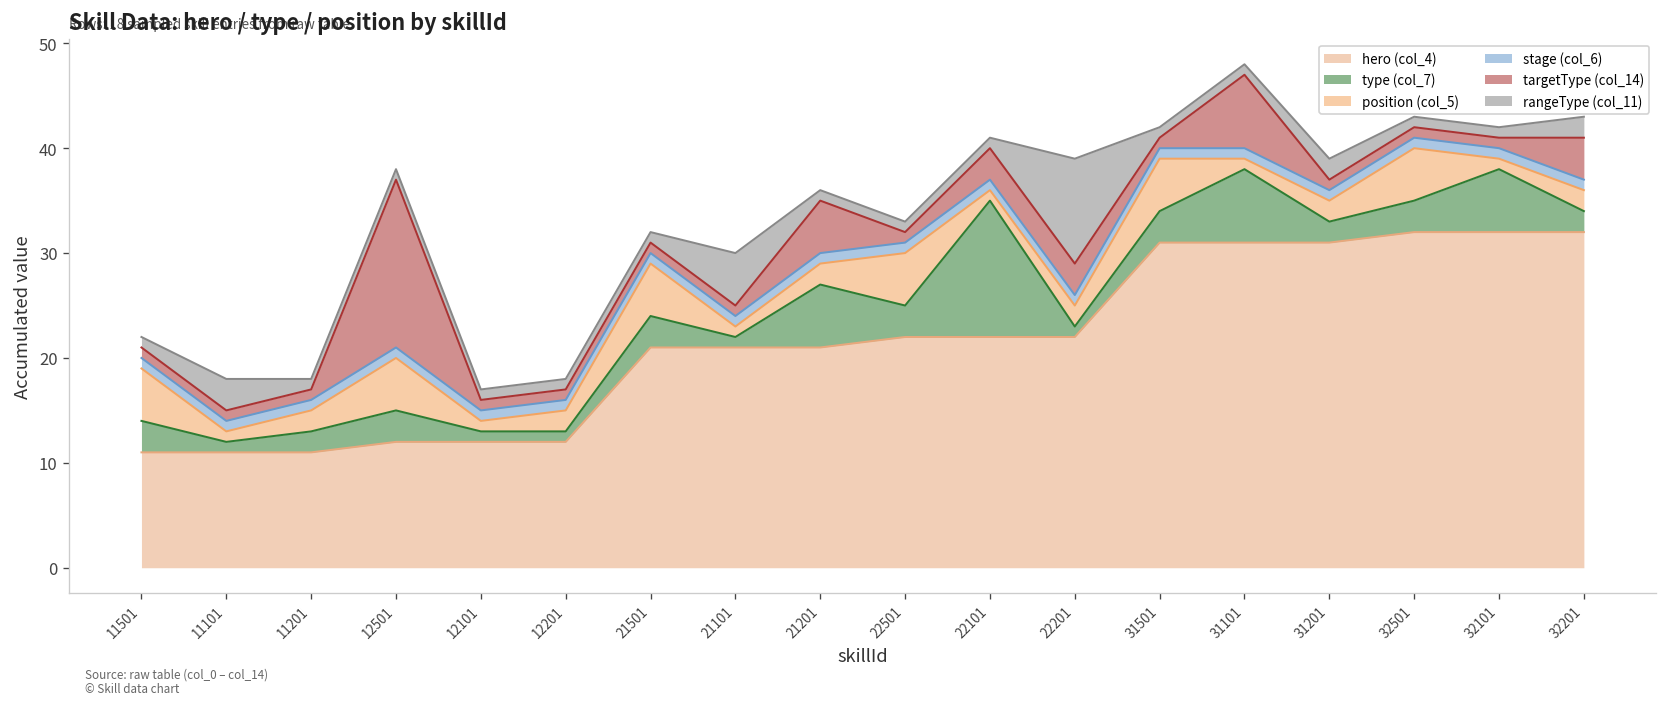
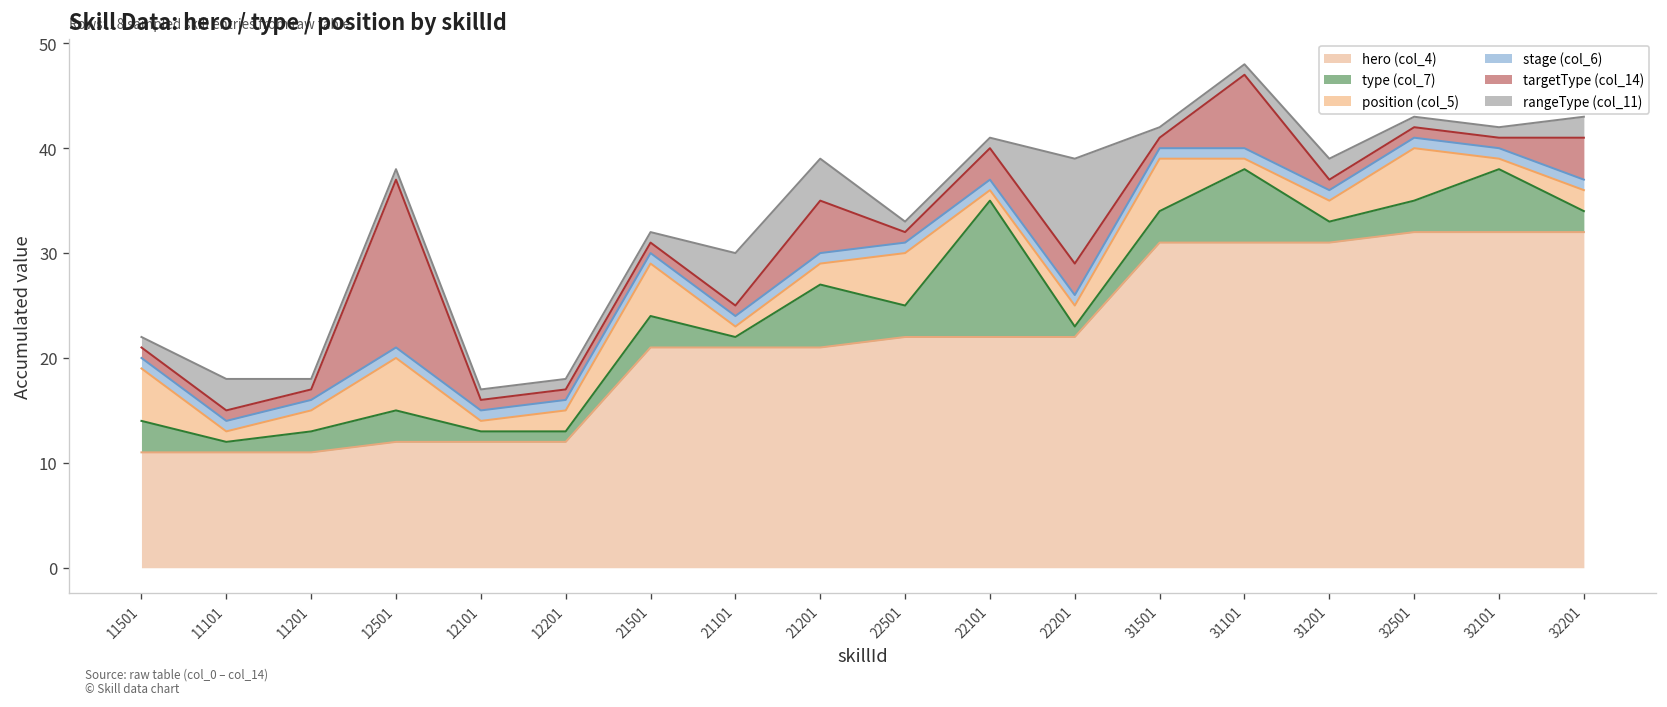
  {
    "type (col_7)": {
      "11501": 3,
      "11101": 1,
      "11201": 2,
      "12501": 3,
      "12101": 1,
      "12201": 1,
      "21501": 3,
      "21101": 1,
      "21201": 6,
      "22501": 3,
      "22101": 13,
      "22201": 1,
      "31501": 3,
      "31101": 7,
      "31201": 2,
      "32501": 3,
      "32101": 6,
      "32201": 2
    },
    "stage (col_6)": {
      "11501": 1,
      "11101": 1,
      "11201": 1,
      "12501": 1,
      "12101": 1,
      "12201": 1,
      "21501": 1,
      "21101": 1,
      "21201": 1,
      "22501": 1,
      "22101": 1,
      "22201": 1,
      "31501": 1,
      "31101": 1,
      "31201": 1,
      "32501": 1,
      "32101": 1,
      "32201": 1
    },
    "targetType (col_14)": {
      "11501": 1,
      "11101": 1,
      "11201": 1,
      "12501": 16,
      "12101": 1,
      "12201": 1,
      "21501": 1,
      "21101": 1,
      "21201": 5,
      "22501": 1,
      "22101": 3,
      "22201": 3,
      "31501": 1,
      "31101": 7,
      "31201": 1,
      "32501": 1,
      "32101": 1,
      "32201": 4
    },
    "rangeType (col_11)": {
      "11501": 1,
      "11101": 3,
      "11201": 1,
      "12501": 1,
      "12101": 1,
      "12201": 1,
      "21501": 1,
      "21101": 5,
-     "21201": 1,
+     "21201": 4,
      "22501": 1,
      "22101": 1,
      "22201": 10,
      "31501": 1,
      "31101": 1,
      "31201": 2,
      "32501": 1,
      "32101": 1,
      "32201": 2
    }
  }
